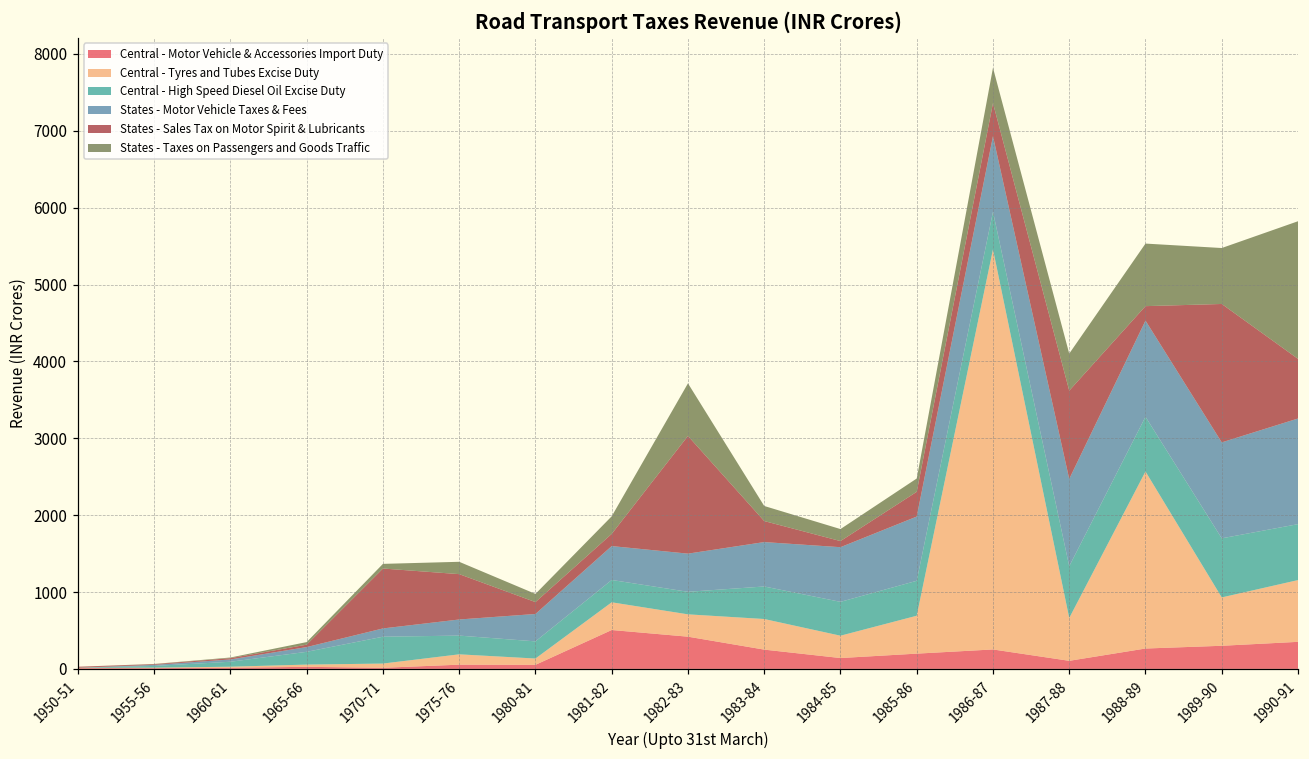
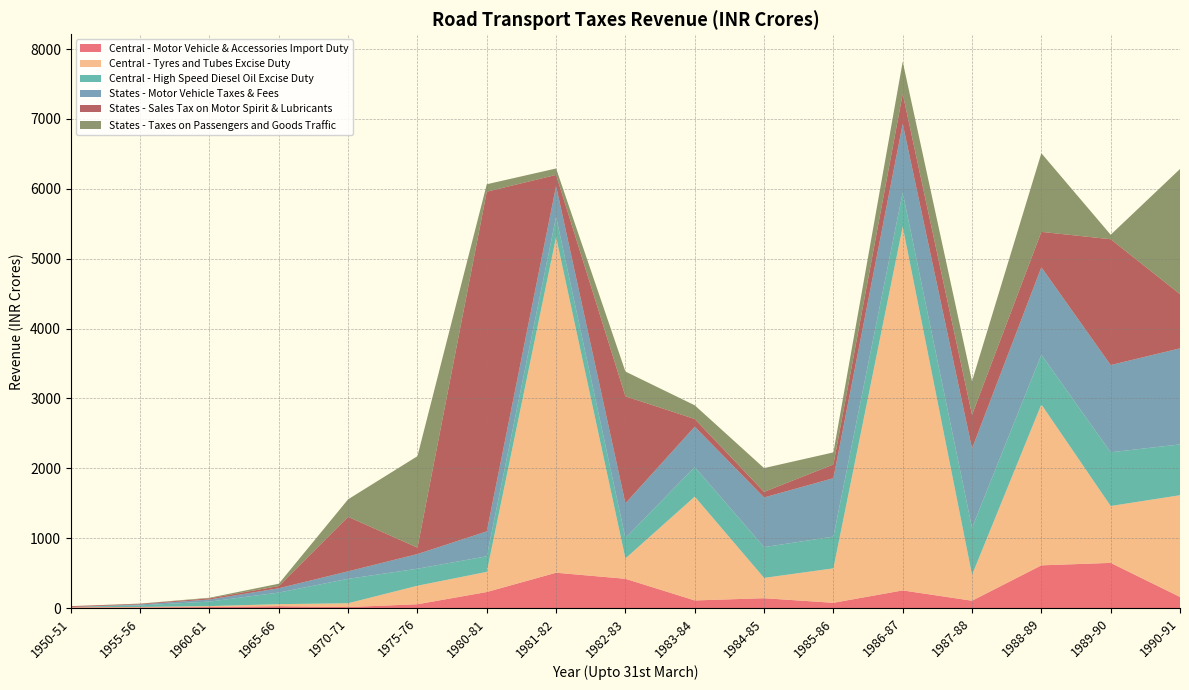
  {
    "Central - Motor Vehicle & Accessories Import Duty": {
      "1975-76": 100,
-     "1980-81": 100,
+     "1980-81": 200,
      "1981-82": 500,
      "1982-83": 400,
-     "1983-84": 300,
+     "1983-84": 100,
      "1984-85": 100,
-     "1985-86": 200,
+     "1985-86": 100,
      "1986-87": 300,
      "1987-88": 100,
-     "1988-89": 300,
-     "1989-90": 300,
-     "1990-91": 400
+     "1988-89": 600,
+     "1989-90": 600,
+     "1990-91": 200
    },
    "Central - Tyres and Tubes Excise Duty": {
      "1970-71": 100,
-     "1975-76": 100,
-     "1980-81": 100,
-     "1981-82": 400,
+     "1975-76": 300,
+     "1980-81": 300,
+     "1981-82": 4800,
      "1982-83": 300,
-     "1983-84": 400,
+     "1983-84": 1500,
      "1984-85": 300,
      "1985-86": 500,
      "1986-87": 5200,
-     "1987-88": 600,
+     "1987-88": 400,
      "1988-89": 2300,
-     "1989-90": 600,
-     "1990-91": 800
+     "1989-90": 800,
+     "1990-91": 1500
    },
    "States - Sales Tax on Motor Spirit & Lubricants": {
      "1970-71": 800,
-     "1975-76": 600,
-     "1980-81": 200,
+     "1975-76": 100,
+     "1980-81": 4900,
      "1981-82": 200,
      "1982-83": 1500,
-     "1983-84": 300,
+     "1983-84": 100,
      "1984-85": 100,
-     "1985-86": 300,
+     "1985-86": 200,
      "1986-87": 400,
-     "1987-88": 1100,
-     "1988-89": 200,
+     "1987-88": 500,
+     "1988-89": 500,
      "1989-90": 1800,
      "1990-91": 800
    },
    "States - Taxes on Passengers and Goods Traffic": {
-     "1970-71": 100,
-     "1975-76": 200,
+     "1970-71": 300,
+     "1975-76": 1300,
      "1980-81": 100,
-     "1981-82": 200,
-     "1982-83": 700,
+     "1981-82": 100,
+     "1982-83": 400,
      "1983-84": 200,
-     "1984-85": 200,
+     "1984-85": 300,
      "1985-86": 200,
      "1986-87": 500,
      "1987-88": 500,
-     "1988-89": 800,
-     "1989-90": 700,
+     "1988-89": 1100,
+     "1989-90": 100,
      "1990-91": 1800
    }
  }
